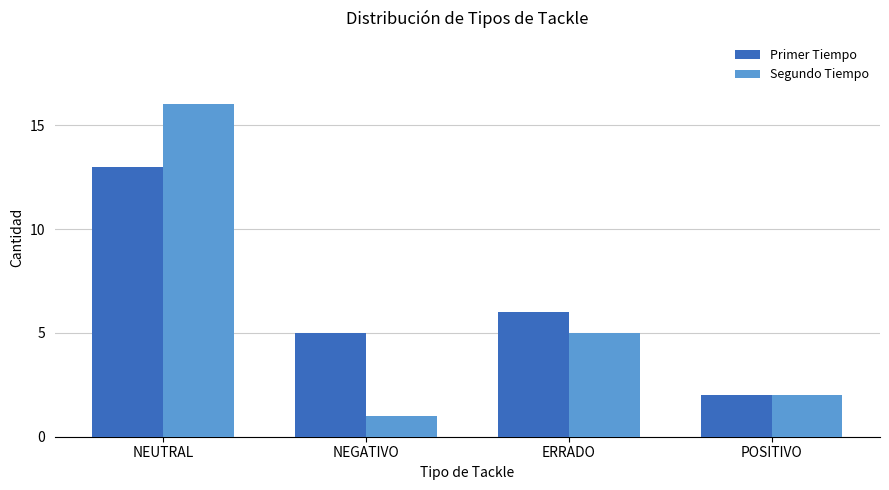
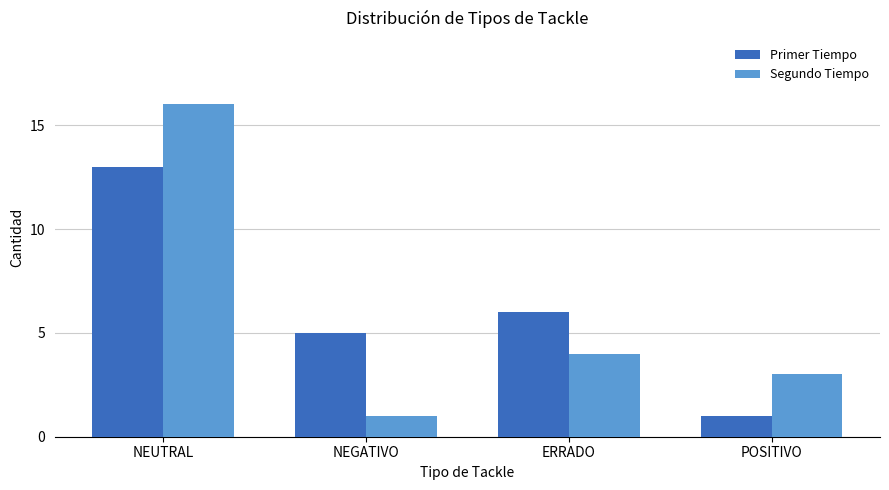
  {
    "Primer Tiempo": {
      "NEUTRAL": 13,
      "NEGATIVO": 5,
      "ERRADO": 6,
-     "POSITIVO": 2
+     "POSITIVO": 1
    },
    "Segundo Tiempo": {
      "NEUTRAL": 16,
      "NEGATIVO": 1,
-     "ERRADO": 5,
-     "POSITIVO": 2
+     "ERRADO": 4,
+     "POSITIVO": 3
    }
  }
